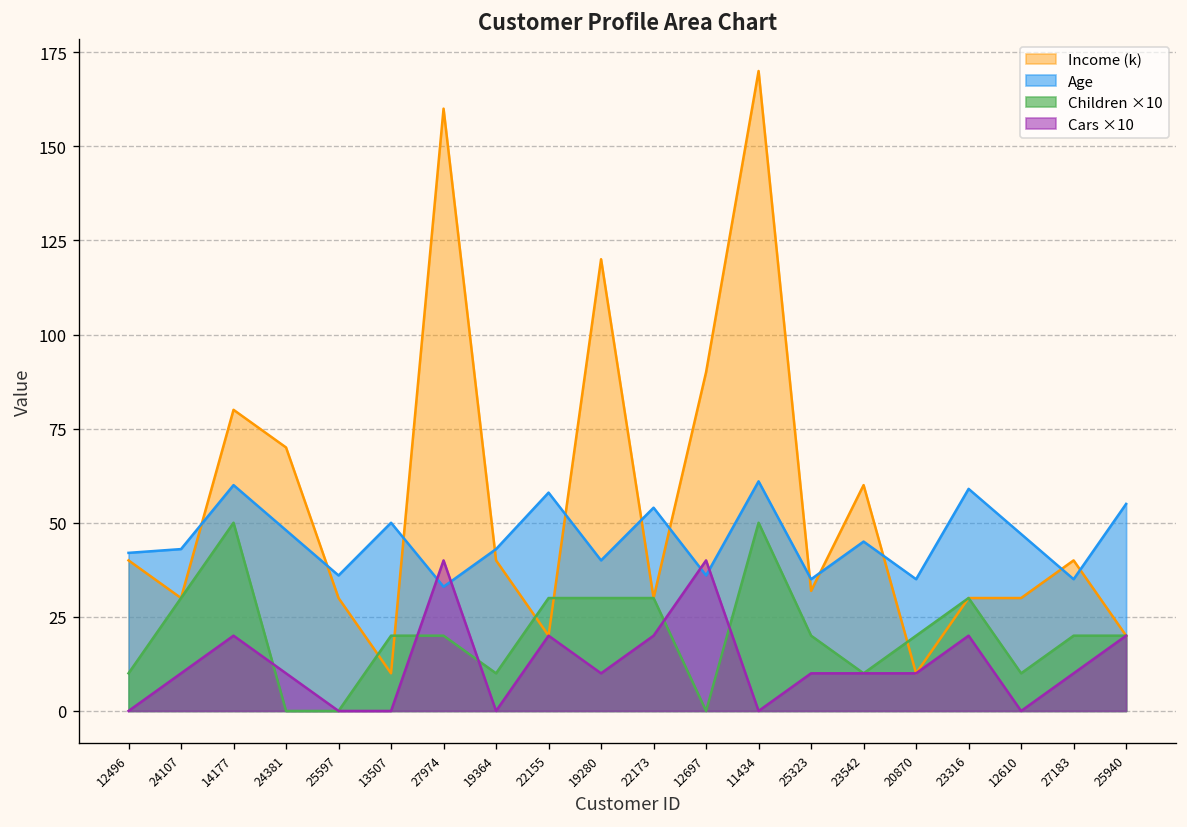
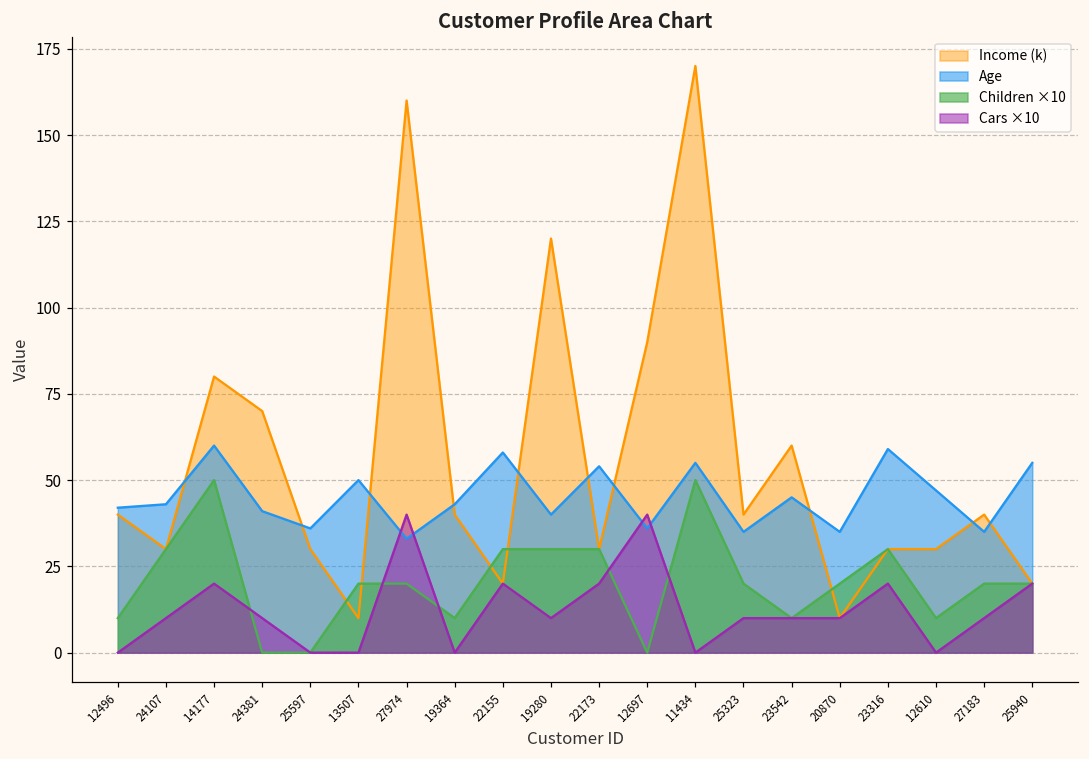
  {
    "Income (k)": {
      "12496": 40,
      "14177": 80,
      "24381": 70,
      "25597": 30,
      "13507": 10,
      "27974": 160,
      "19364": 40,
      "19280": 120,
      "12697": 90,
      "11434": 170,
-     "25323": 32,
+     "25323": 40,
      "23542": 60,
      "12610": 30,
      "27183": 40
    },
    "Age": {
      "12496": 42,
      "24107": 43,
      "14177": 60,
-     "24381": 48,
+     "24381": 41,
      "25597": 36,
      "13507": 50,
      "27974": 33,
      "19364": 43,
      "22155": 58,
      "19280": 40,
      "22173": 54,
      "12697": 36,
-     "11434": 61,
+     "11434": 55,
      "25323": 35,
      "23542": 45,
      "20870": 35,
      "23316": 59,
      "12610": 47,
      "27183": 35,
      "25940": 55
    },
    "Children ×10": {
      "12496": 10,
      "14177": 50,
      "24381": 0,
      "13507": 20,
      "27974": 20,
      "19364": 10,
      "22155": 30,
      "19280": 30,
      "12697": 0,
      "11434": 50,
      "25323": 20,
      "20870": 20,
      "12610": 10,
      "27183": 20
    },
    "Cars ×10": {
      "12496": 0,
      "24107": 10,
      "14177": 20,
      "24381": 10,
      "13507": 0,
      "27974": 40,
      "19364": 0,
      "19280": 10,
      "22173": 20,
      "12697": 40,
      "11434": 0,
      "25323": 10,
      "23316": 20,
      "12610": 0,
      "27183": 10
    }
  }
